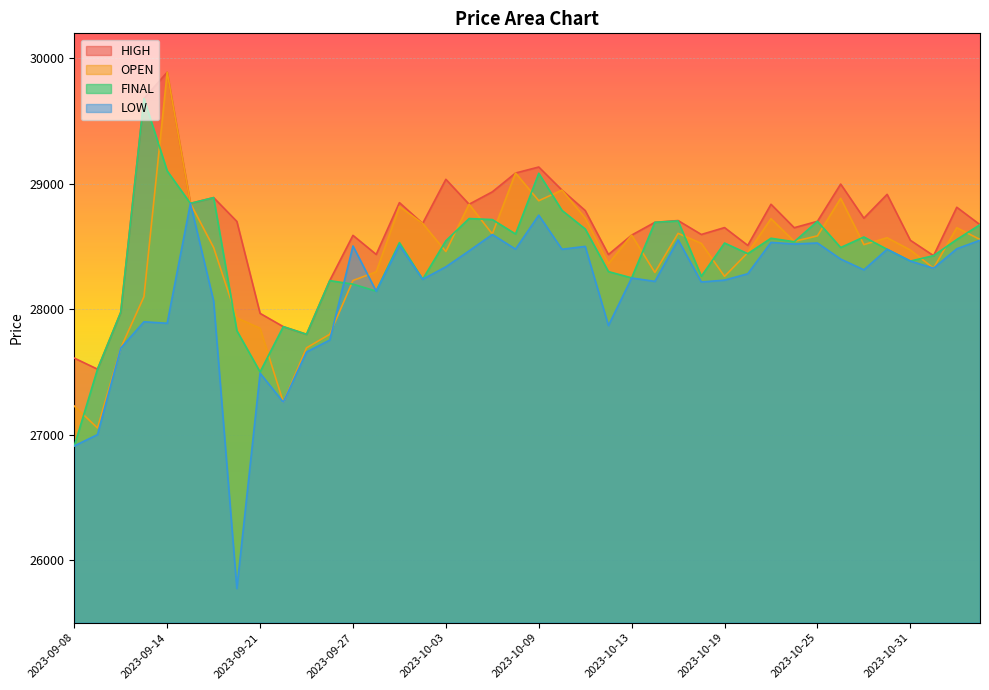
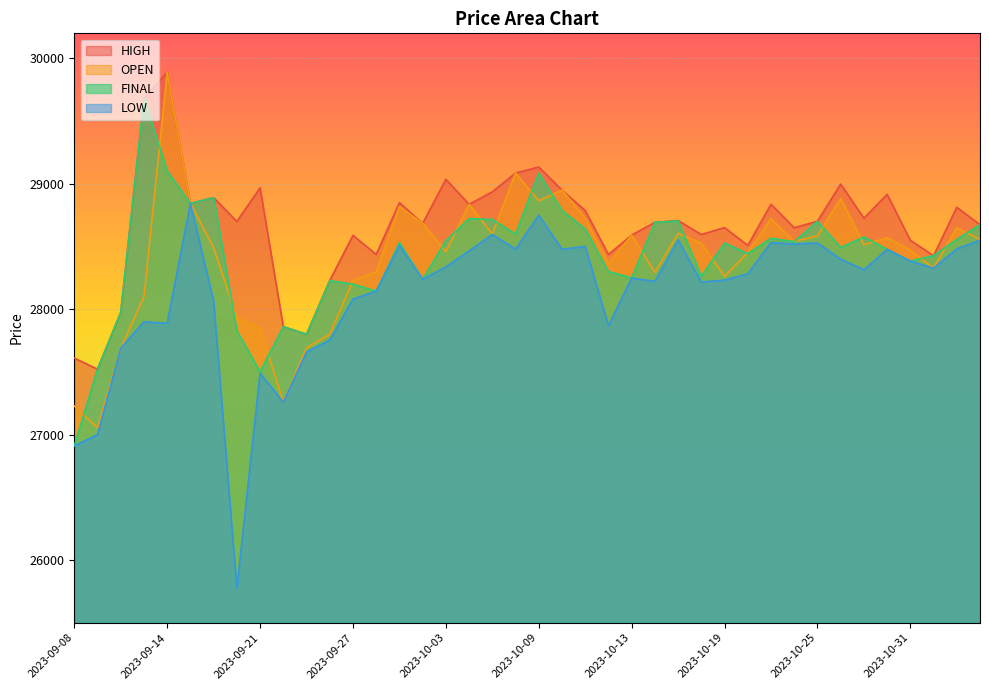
  {
    "HIGH": {
      "2023-09-08": 27610,
-     "2023-09-21": 27970,
+     "2023-09-21": 28970,
      "2023-09-27": 28590,
      "2023-10-03": 29040,
      "2023-10-09": 29130,
      "2023-10-19": 28650,
      "2023-10-31": 28550
    },
    "OPEN": {
      "2023-09-08": 27230,
      "2023-09-21": 27850,
      "2023-09-27": 28230,
      "2023-10-03": 28460,
      "2023-10-09": 28870,
      "2023-10-19": 28260,
      "2023-10-25": 28590,
      "2023-10-31": 28470
    },
    "FINAL": {
      "2023-09-14": 29100,
      "2023-09-27": 28200,
      "2023-10-03": 28550,
      "2023-10-09": 29080,
      "2023-10-19": 28530
    },
    "LOW": {
      "2023-09-14": 27890,
-     "2023-09-27": 28500,
+     "2023-09-27": 28080,
      "2023-10-03": 28340,
      "2023-10-09": 28750,
      "2023-10-19": 28230,
      "2023-10-25": 28530
    }
  }
